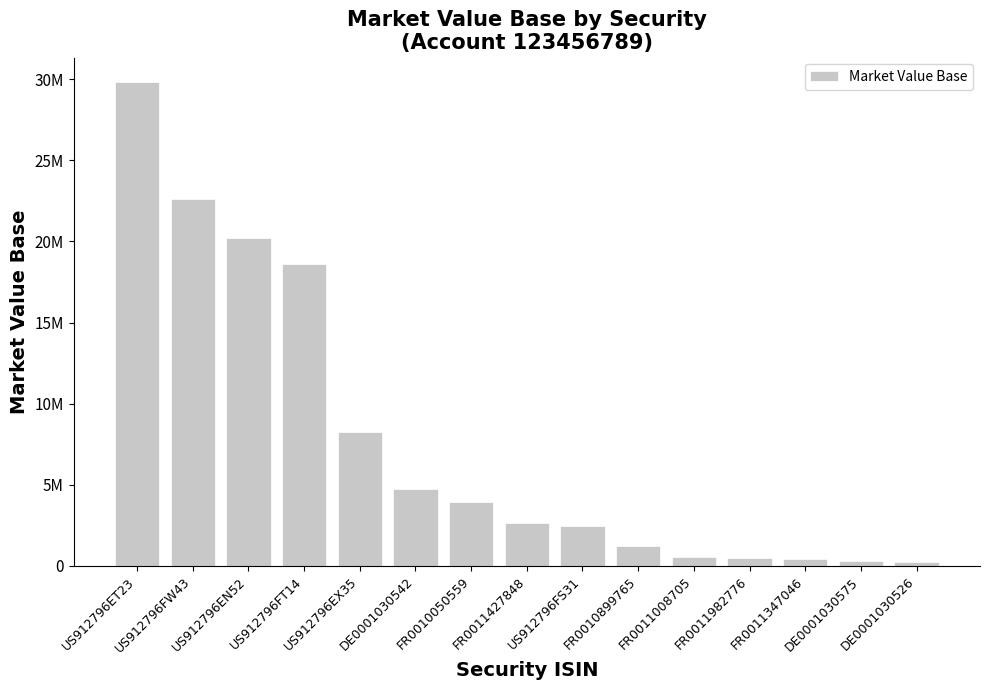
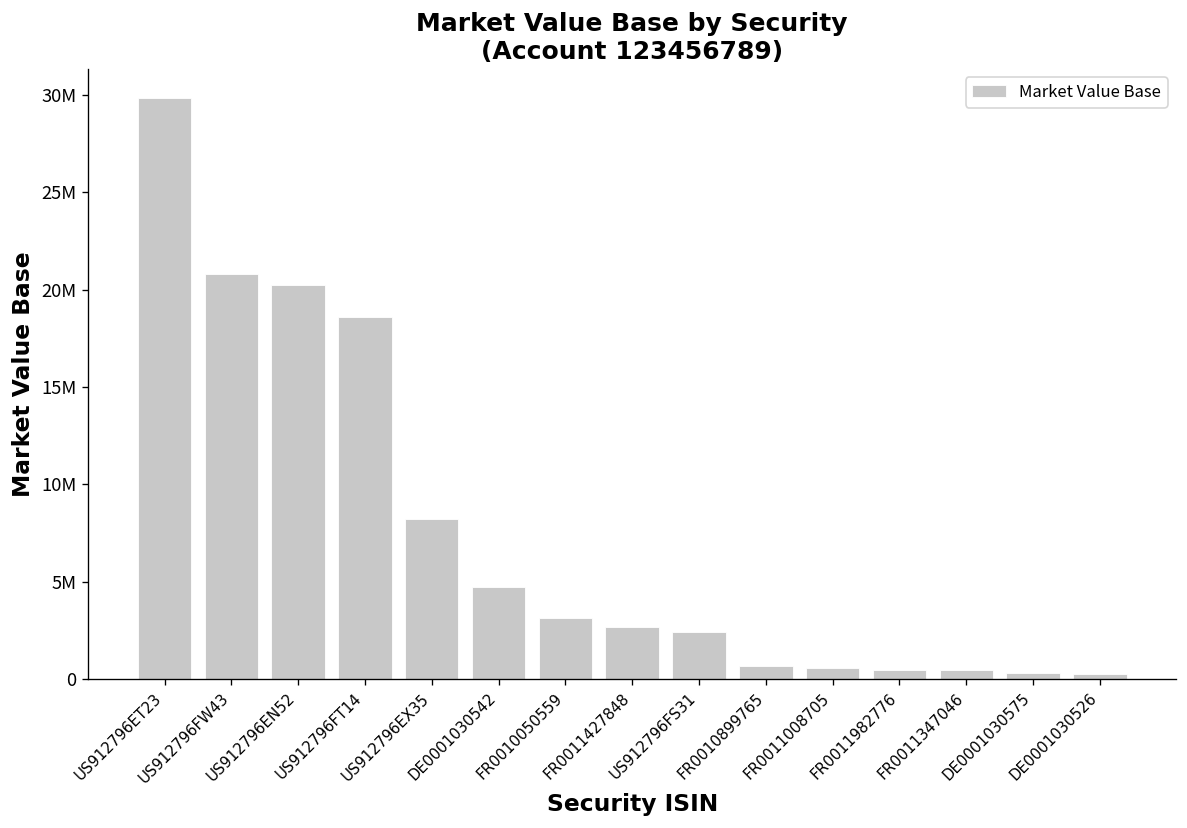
  {
    "US912796ET23": 29800000,
-   "US912796FW43": 22600000,
+   "US912796FW43": 20800000,
    "US912796EN52": 20200000,
    "US912796FT14": 18600000,
    "US912796EX35": 8200000,
    "DE0001030542": 4700000,
-   "FR0010050559": 4000000,
+   "FR0010050559": 3100000,
    "FR0011427848": 2700000,
    "US912796FS31": 2400000,
-   "FR0010899765": 1200000,
+   "FR0010899765": 700000,
    "FR0011008705": 600000,
    "FR0011982776": 500000,
    "FR0011347046": 500000,
    "DE0001030575": 300000,
    "DE0001030526": 300000
  }
